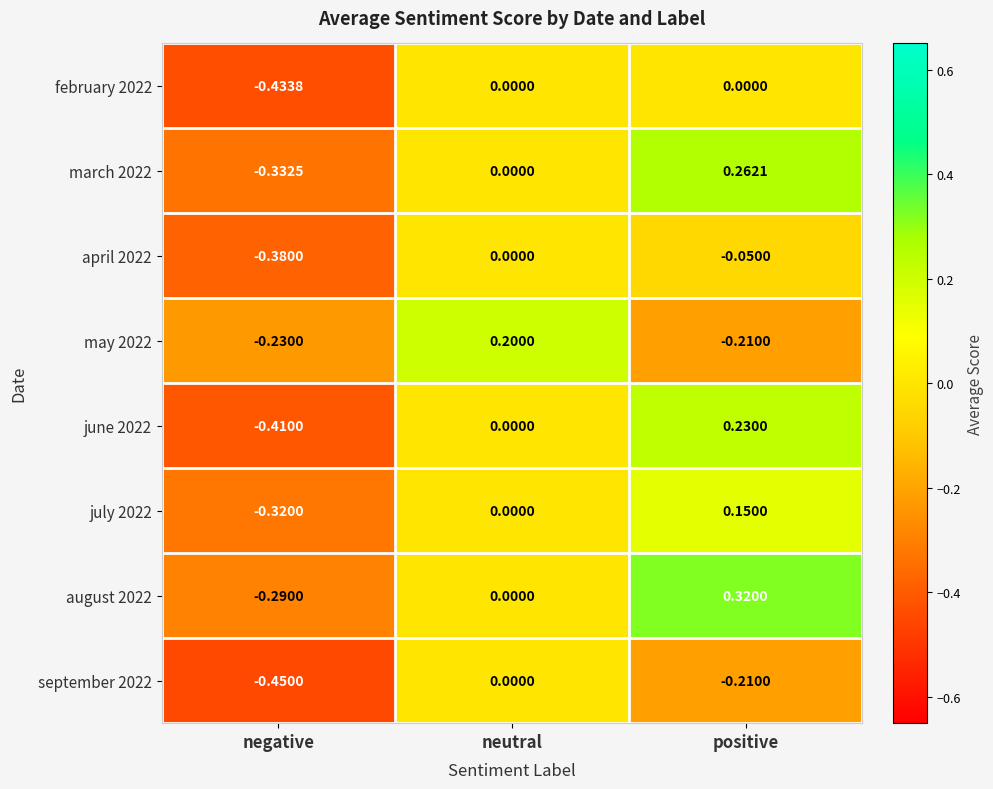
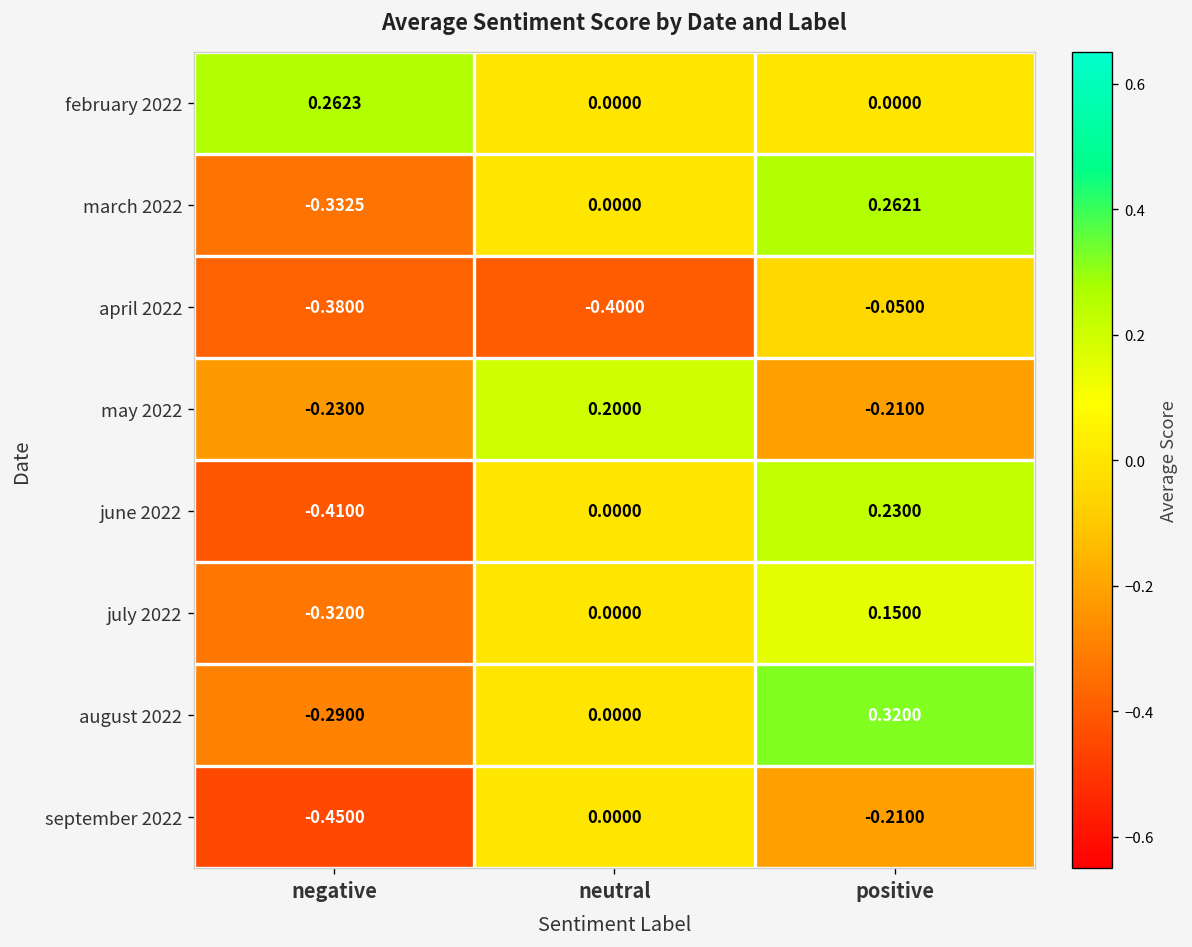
  {
    "february 2022": {
-     "negative": -0.4338,
+     "negative": 0.2623,
      "neutral": 0.0000,
      "positive": 0.0000
    },
    "march 2022": {
      "negative": -0.3325,
      "neutral": 0.0000,
      "positive": 0.2621
    },
    "april 2022": {
      "negative": -0.3800,
-     "neutral": 0.0000,
+     "neutral": -0.4000,
      "positive": -0.0500
    },
    "may 2022": {
      "negative": -0.2300,
      "neutral": 0.2000,
      "positive": -0.2100
    },
    "june 2022": {
      "negative": -0.4100,
      "neutral": 0.0000,
      "positive": 0.2300
    },
    "july 2022": {
      "negative": -0.3200,
      "neutral": 0.0000,
      "positive": 0.1500
    },
    "august 2022": {
      "negative": -0.2900,
      "neutral": 0.0000,
      "positive": 0.3200
    },
    "september 2022": {
      "negative": -0.4500,
      "neutral": 0.0000,
      "positive": -0.2100
    }
  }
